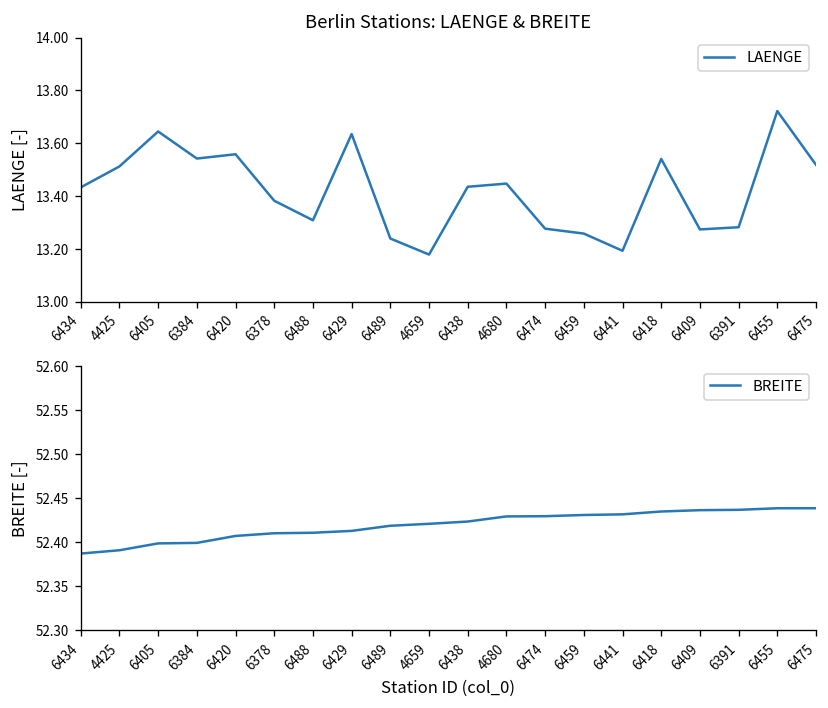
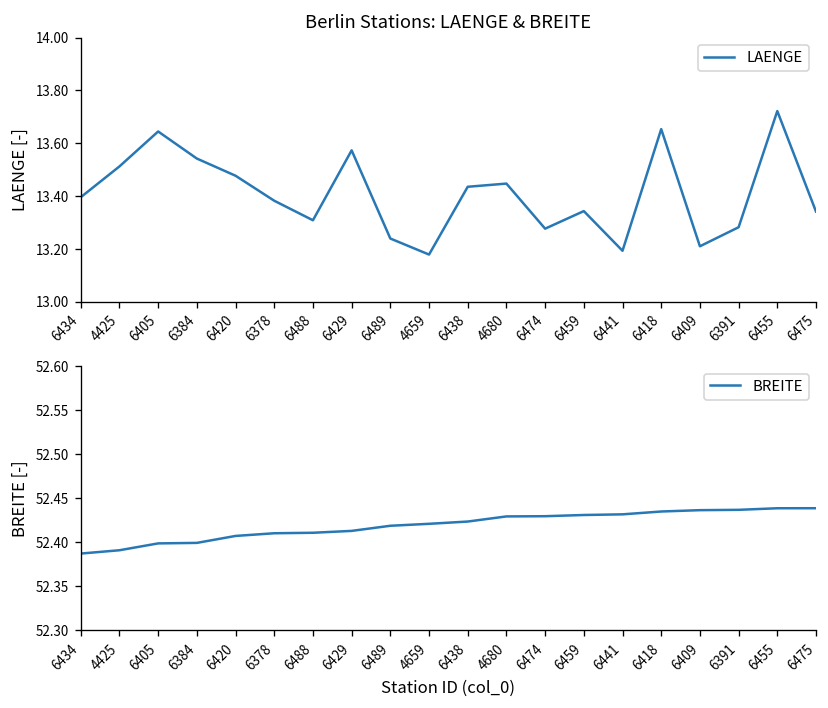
  {
    "Berlin Stations: LAENGE & BREITE": {
-     "6434": 13.43,
+     "6434": 13.40,
      "4425": 13.51,
      "6405": 13.64,
      "6384": 13.54,
-     "6420": 13.56,
+     "6420": 13.48,
      "6378": 13.38,
      "6488": 13.31,
-     "6429": 13.64,
+     "6429": 13.57,
      "6489": 13.24,
      "4659": 13.18,
      "6438": 13.44,
      "4680": 13.45,
      "6474": 13.28,
-     "6459": 13.26,
+     "6459": 13.34,
      "6441": 13.19,
-     "6418": 13.54,
-     "6409": 13.27,
+     "6418": 13.65,
+     "6409": 13.21,
      "6391": 13.28,
      "6455": 13.72,
-     "6475": 13.52
+     "6475": 13.34
    }
  }
